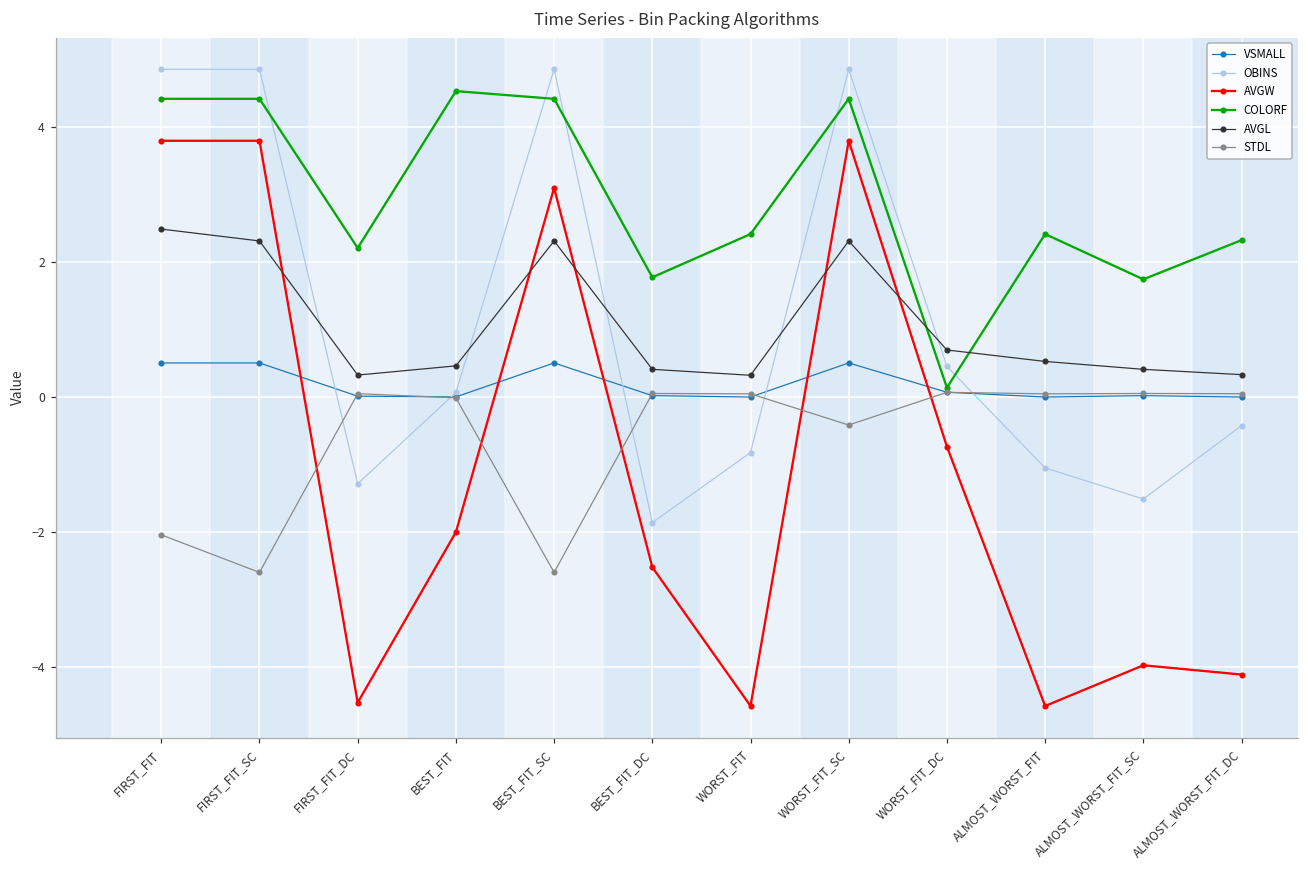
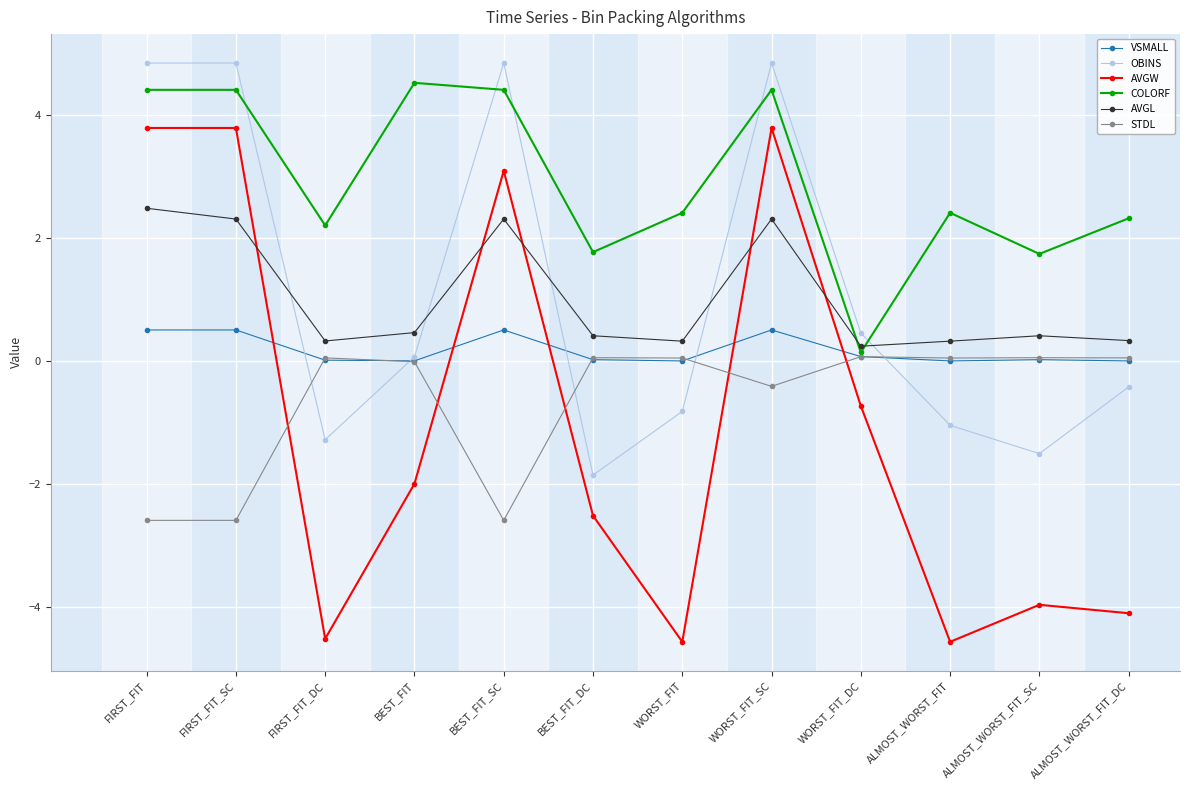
  {
    "VSMALL": {
      "FIRST_FIT": 0.5,
      "FIRST_FIT_SC": 0.5,
      "BEST_FIT_SC": 0.5,
      "WORST_FIT": 0.0,
      "WORST_FIT_SC": 0.5,
      "ALMOST_WORST_FIT": 0.0,
      "ALMOST_WORST_FIT_DC": 0.0
    },
    "OBINS": {
      "FIRST_FIT": 4.8,
      "FIRST_FIT_SC": 4.8,
      "FIRST_FIT_DC": -1.3,
      "BEST_FIT": 0.1,
      "BEST_FIT_SC": 4.8,
      "BEST_FIT_DC": -1.9,
      "WORST_FIT": -0.8,
      "WORST_FIT_SC": 4.8,
      "WORST_FIT_DC": 0.5,
      "ALMOST_WORST_FIT": -1.0,
      "ALMOST_WORST_FIT_SC": -1.5,
      "ALMOST_WORST_FIT_DC": -0.4
    },
    "AVGW": {
      "FIRST_FIT": 3.8,
      "FIRST_FIT_SC": 3.8,
      "FIRST_FIT_DC": -4.5,
      "BEST_FIT": -2.0,
      "BEST_FIT_SC": 3.1,
      "BEST_FIT_DC": -2.5,
      "WORST_FIT": -4.6,
      "WORST_FIT_SC": 3.8,
      "WORST_FIT_DC": -0.7,
      "ALMOST_WORST_FIT": -4.6,
      "ALMOST_WORST_FIT_SC": -4.0,
      "ALMOST_WORST_FIT_DC": -4.1
    },
    "COLORF": {
      "FIRST_FIT": 4.4,
      "FIRST_FIT_SC": 4.4,
      "FIRST_FIT_DC": 2.2,
      "BEST_FIT": 4.5,
      "BEST_FIT_SC": 4.4,
      "BEST_FIT_DC": 1.8,
      "WORST_FIT": 2.4,
      "WORST_FIT_SC": 4.4,
      "WORST_FIT_DC": 0.1,
      "ALMOST_WORST_FIT": 2.4,
      "ALMOST_WORST_FIT_SC": 1.7,
      "ALMOST_WORST_FIT_DC": 2.3
    },
    "AVGL": {
      "FIRST_FIT": 2.5,
      "FIRST_FIT_SC": 2.3,
      "FIRST_FIT_DC": 0.3,
      "BEST_FIT": 0.5,
      "BEST_FIT_SC": 2.3,
      "BEST_FIT_DC": 0.4,
      "WORST_FIT": 0.3,
      "WORST_FIT_SC": 2.3,
-     "WORST_FIT_DC": 0.7,
-     "ALMOST_WORST_FIT": 0.5,
+     "WORST_FIT_DC": 0.2,
+     "ALMOST_WORST_FIT": 0.3,
      "ALMOST_WORST_FIT_SC": 0.4,
      "ALMOST_WORST_FIT_DC": 0.3
    },
    "STDL": {
-     "FIRST_FIT": -2.0,
+     "FIRST_FIT": -2.6,
      "FIRST_FIT_SC": -2.6,
      "BEST_FIT_SC": -2.6,
      "WORST_FIT": 0.0,
      "WORST_FIT_SC": -0.4,
      "ALMOST_WORST_FIT": 0.0,
      "ALMOST_WORST_FIT_DC": 0.0
    }
  }
